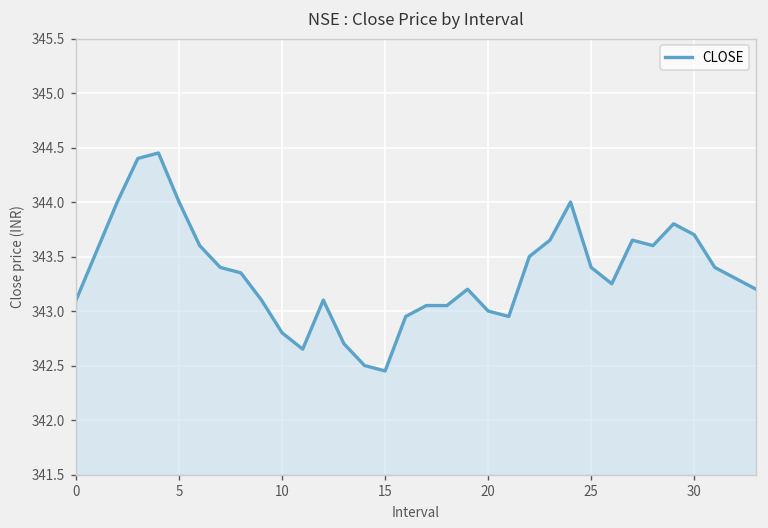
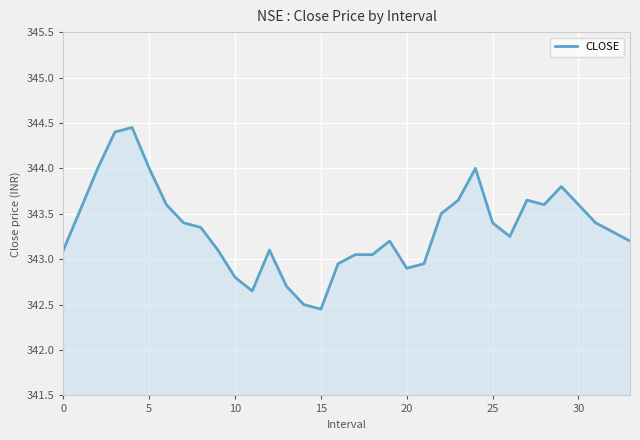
  {
    "0": 343.1,
    "5": 344.0,
    "10": 342.8,
    "15": 342.5,
-   "20": 343.0,
+   "20": 342.9,
    "25": 343.4,
-   "30": 343.7
+   "30": 343.6
  }
